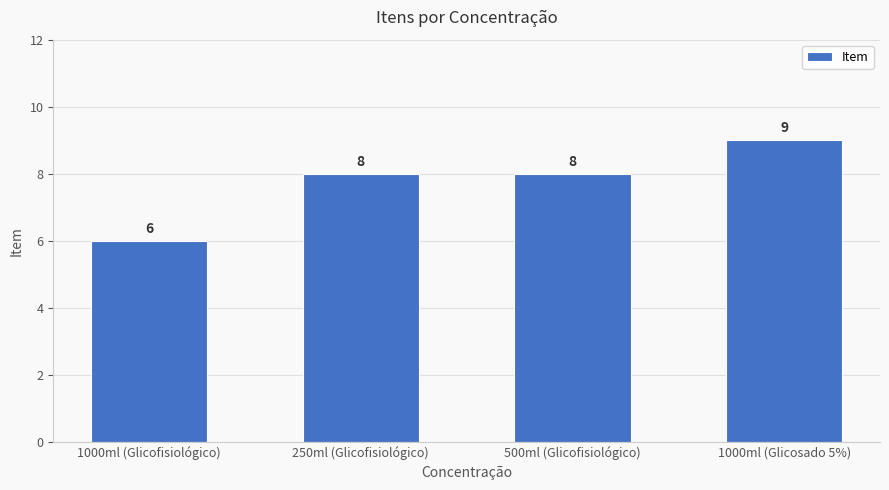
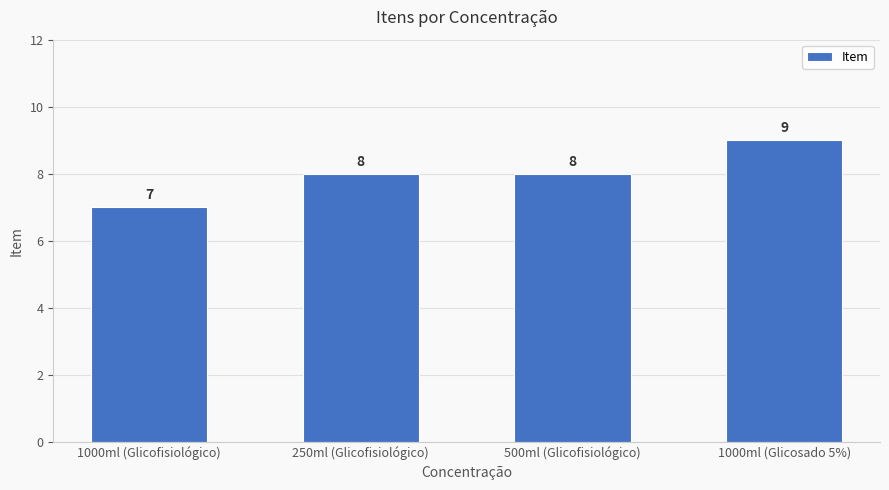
  {
-   "1000ml (Glicofisiológico)": 6,
+   "1000ml (Glicofisiológico)": 7,
    "250ml (Glicofisiológico)": 8,
    "500ml (Glicofisiológico)": 8,
    "1000ml (Glicosado 5%)": 9
  }
